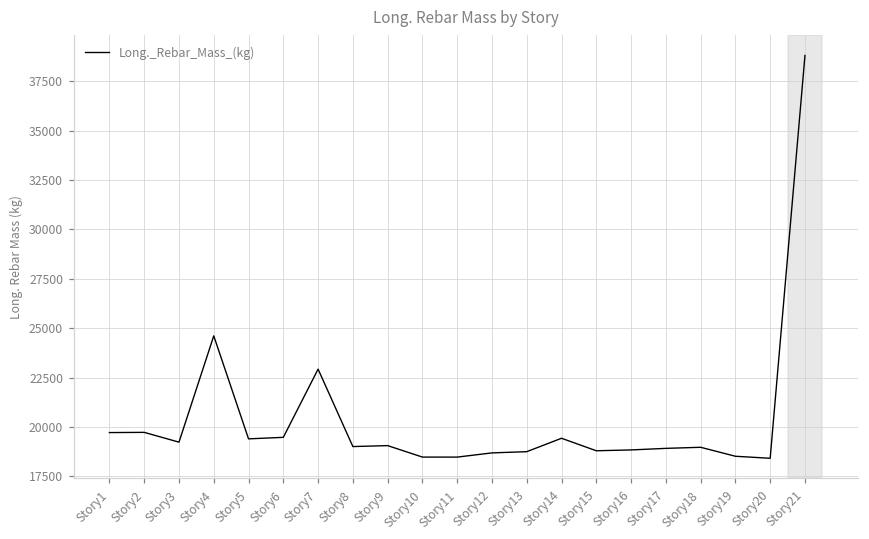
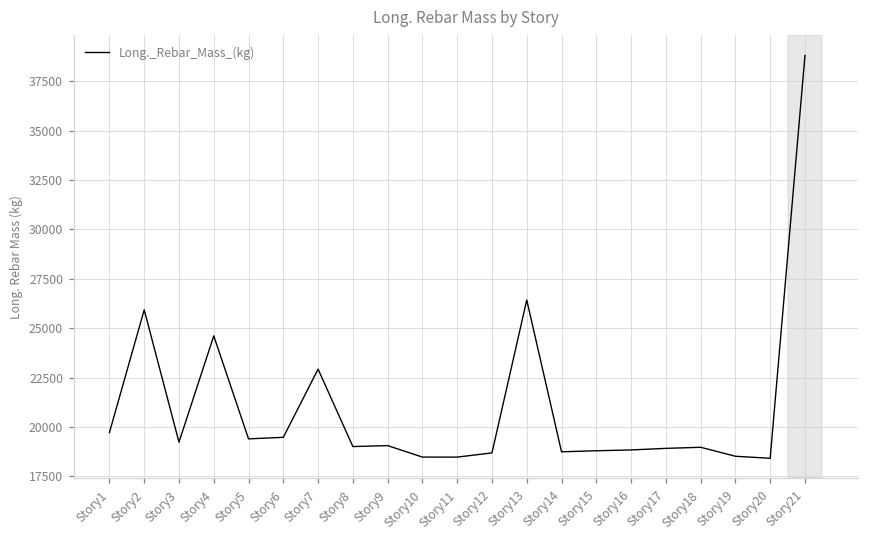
  {
    "Story1": 19700,
-   "Story2": 19700,
+   "Story2": 25900,
    "Story3": 19200,
    "Story4": 24600,
    "Story5": 19400,
    "Story6": 19500,
    "Story7": 22900,
    "Story8": 19000,
    "Story9": 19100,
    "Story10": 18500,
    "Story11": 18500,
    "Story12": 18700,
-   "Story13": 18700,
-   "Story14": 19400,
+   "Story13": 26400,
+   "Story14": 18700,
    "Story15": 18800,
    "Story16": 18800,
    "Story17": 18900,
    "Story18": 19000,
    "Story19": 18500,
    "Story20": 18400,
    "Story21": 38800
  }
